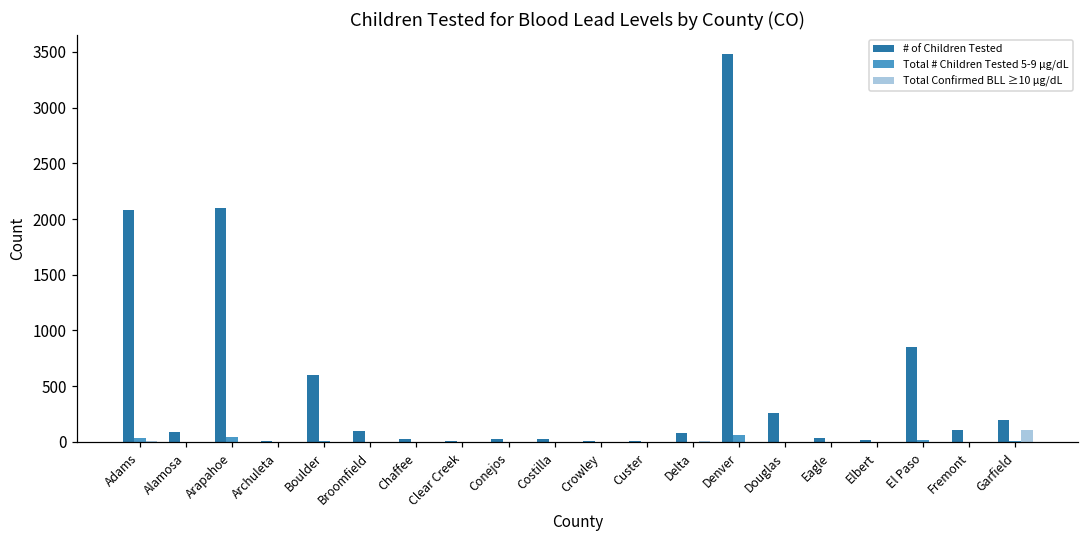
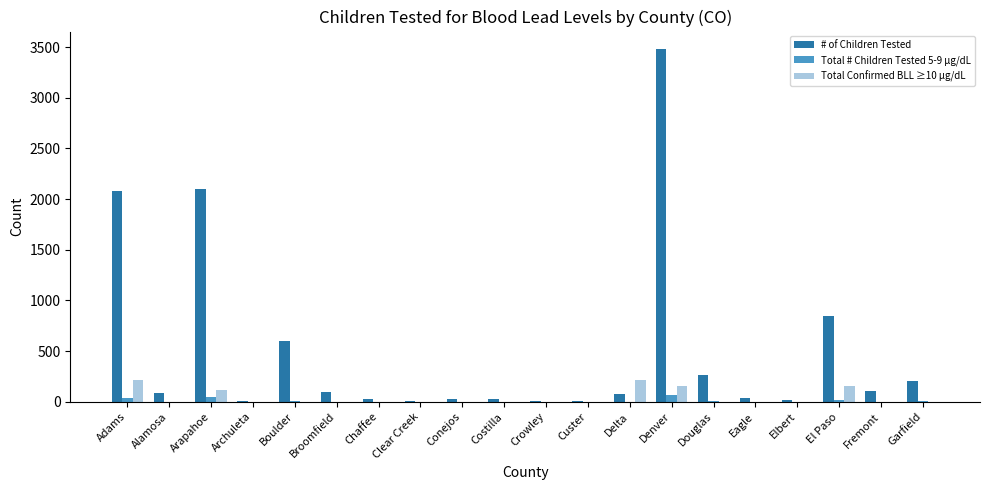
  {
    "Total Confirmed BLL ≥10 µg/dL": {
-     "Adams": 10,
+     "Adams": 220,
      "Alamosa": 0,
-     "Arapahoe": 0,
+     "Arapahoe": 120,
      "Archuleta": 0,
      "Boulder": 0,
      "Broomfield": 0,
      "Chaffee": 0,
      "Clear Creek": 0,
      "Conejos": 0,
      "Costilla": 0,
      "Crowley": 0,
      "Custer": 0,
-     "Delta": 0,
-     "Denver": 0,
+     "Delta": 220,
+     "Denver": 160,
      "Douglas": 0,
      "Eagle": 0,
      "Elbert": 0,
-     "El Paso": 0,
+     "El Paso": 150,
      "Fremont": 0,
-     "Garfield": 100
+     "Garfield": 0
    }
  }
